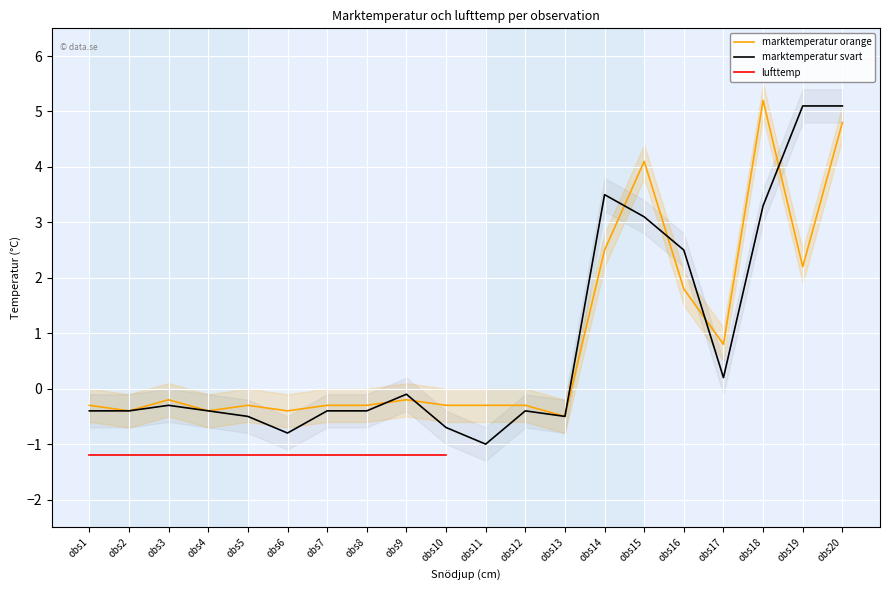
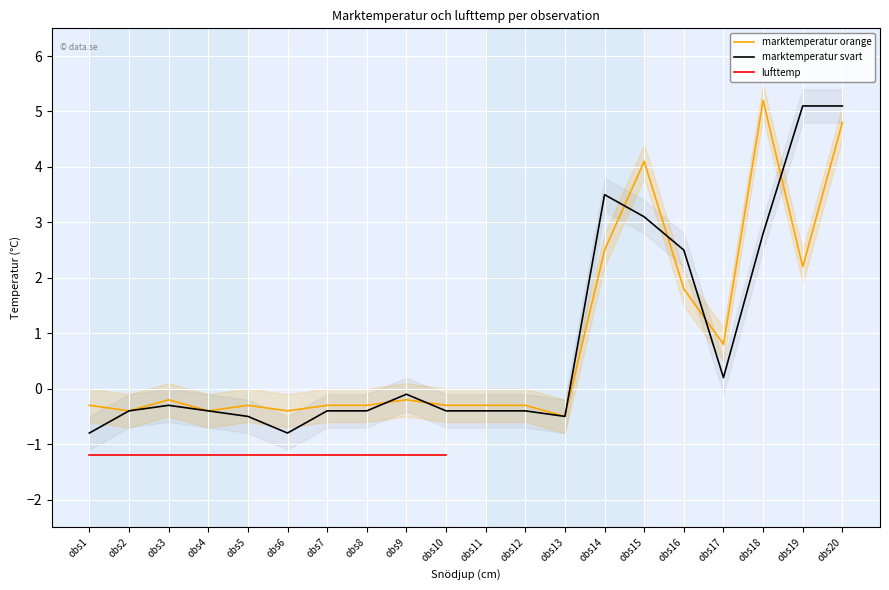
  {
    "marktemperatur svart": {
-     "obs1": -0.4,
+     "obs1": -0.8,
      "obs3": -0.3,
      "obs5": -0.5,
      "obs6": -0.8,
      "obs7": -0.4,
      "obs8": -0.4,
      "obs9": -0.1,
-     "obs10": -0.7,
-     "obs11": -1.0,
+     "obs10": -0.4,
+     "obs11": -0.4,
      "obs12": -0.4,
      "obs14": 3.5,
      "obs15": 3.1,
      "obs16": 2.5,
      "obs17": 0.2,
-     "obs18": 3.3,
+     "obs18": 2.8,
      "obs19": 5.1
    },
    "lufttemp": {
      "obs1": -1.2,
      "obs2": -1.2,
      "obs3": -1.2,
      "obs4": -1.2,
      "obs5": -1.2,
      "obs6": -1.2,
      "obs7": -1.2,
      "obs8": -1.2,
      "obs9": -1.2,
      "obs10": -1.2
    }
  }
